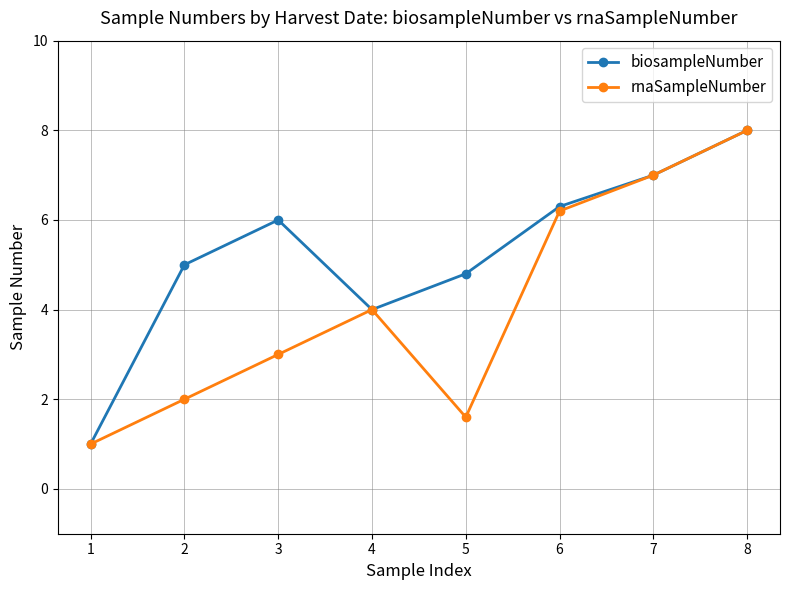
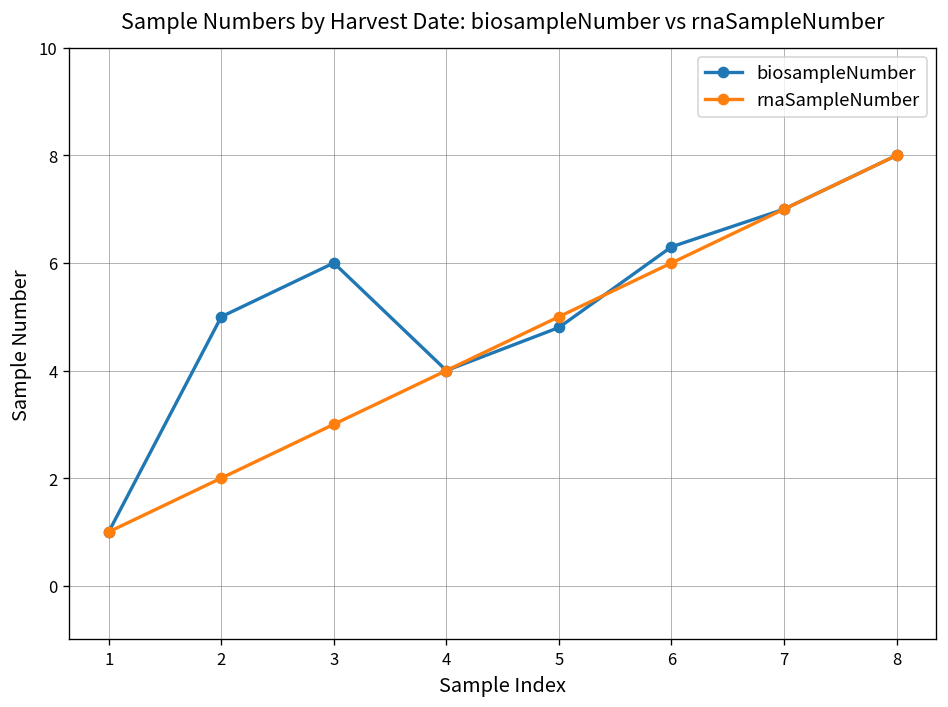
  {
    "biosampleNumber": {
      "2": 5.0,
      "3": 6.0,
      "5": 4.8,
      "6": 6.3
    },
    "rnaSampleNumber": {
      "2": 2.0,
      "3": 3.0,
-     "5": 1.6,
-     "6": 6.2
+     "5": 5.0,
+     "6": 6.0
    }
  }
